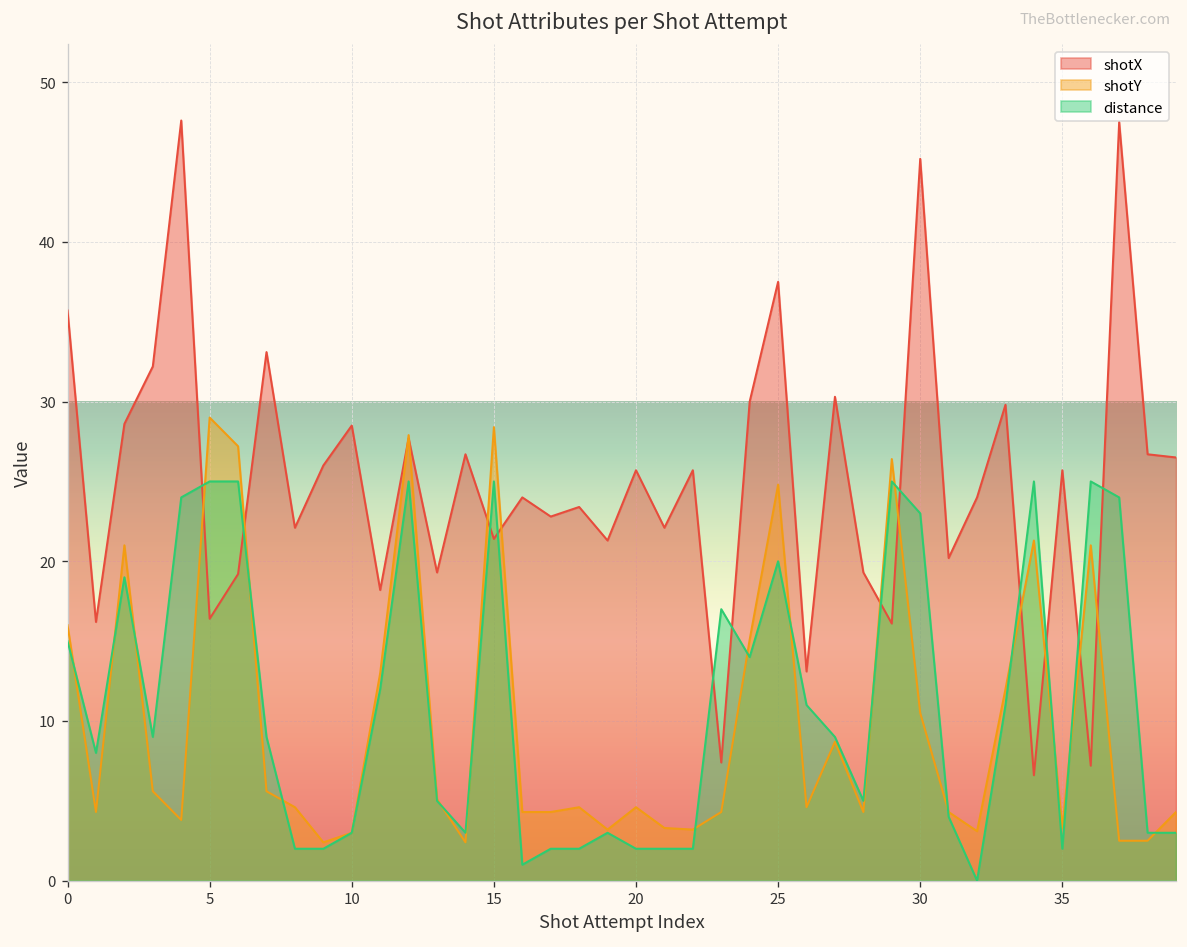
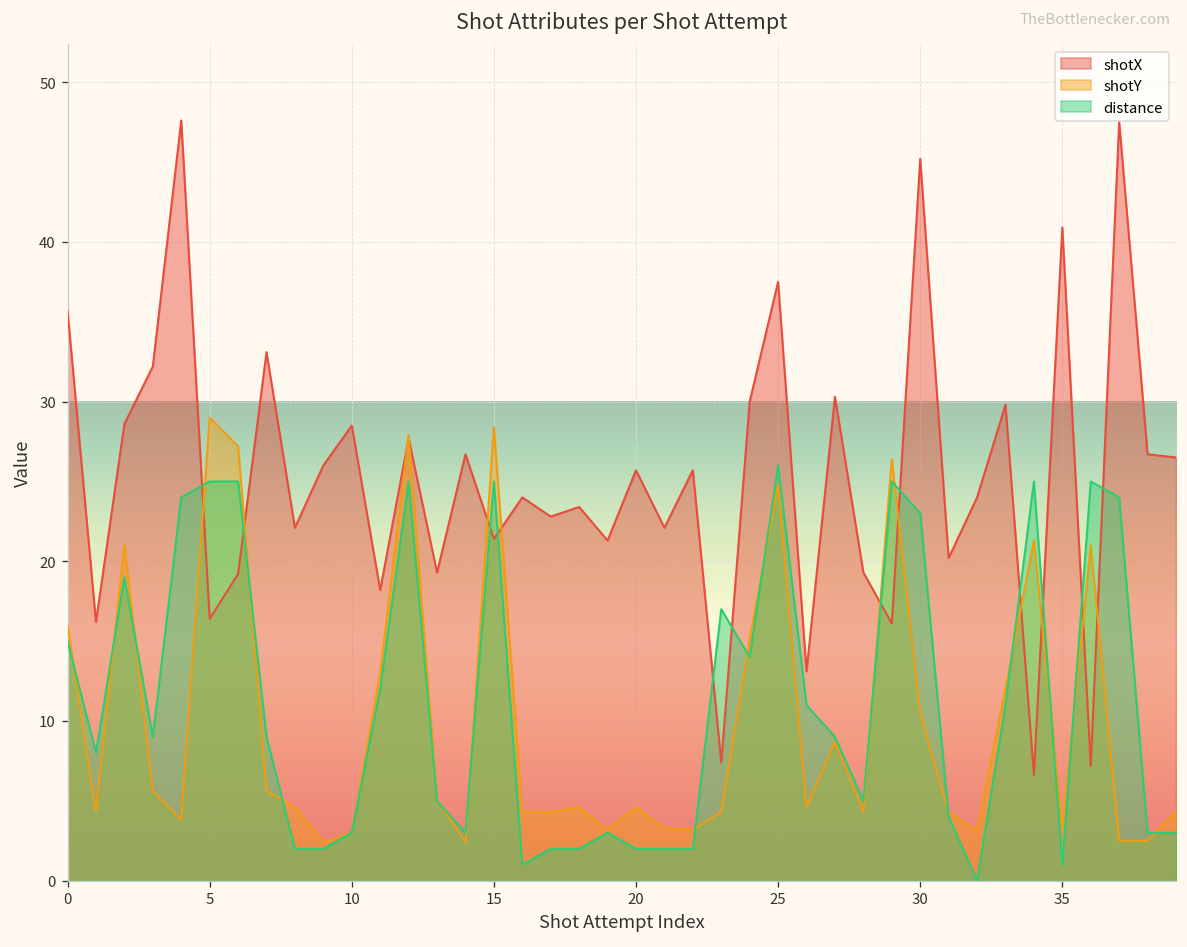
  {
    "shotX": {
      "0": 35.7,
      "5": 16.4,
      "10": 28.5,
      "15": 21.4,
      "20": 25.7,
      "25": 37.5,
      "30": 45.2,
-     "35": 25.7
+     "35": 40.9
    },
    "shotY": {
      "0": 16.0,
      "5": 29.0,
      "15": 28.4,
      "20": 4.6,
      "25": 24.8,
      "30": 10.5,
      "35": 3.3
    },
    "distance": {
      "0": 15,
      "5": 25,
      "15": 25,
      "20": 2,
-     "25": 20,
+     "25": 26,
      "30": 23,
-     "35": 2
+     "35": 1
    }
  }
